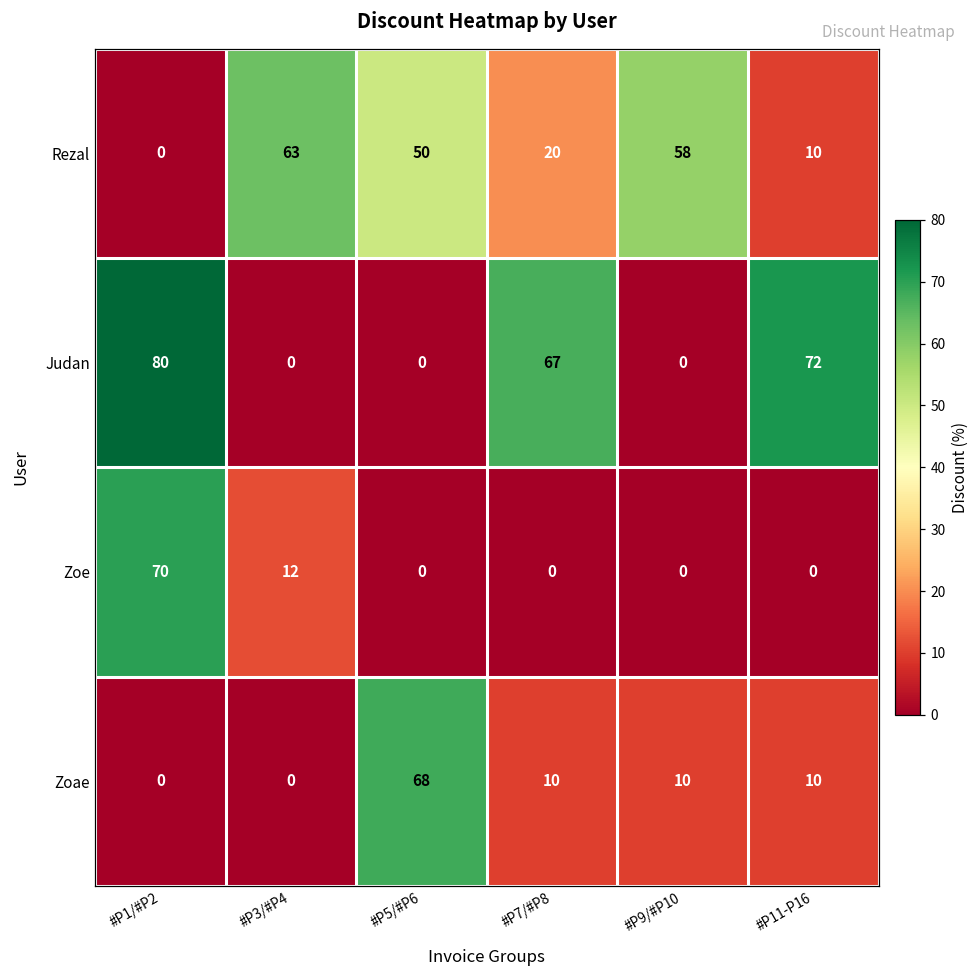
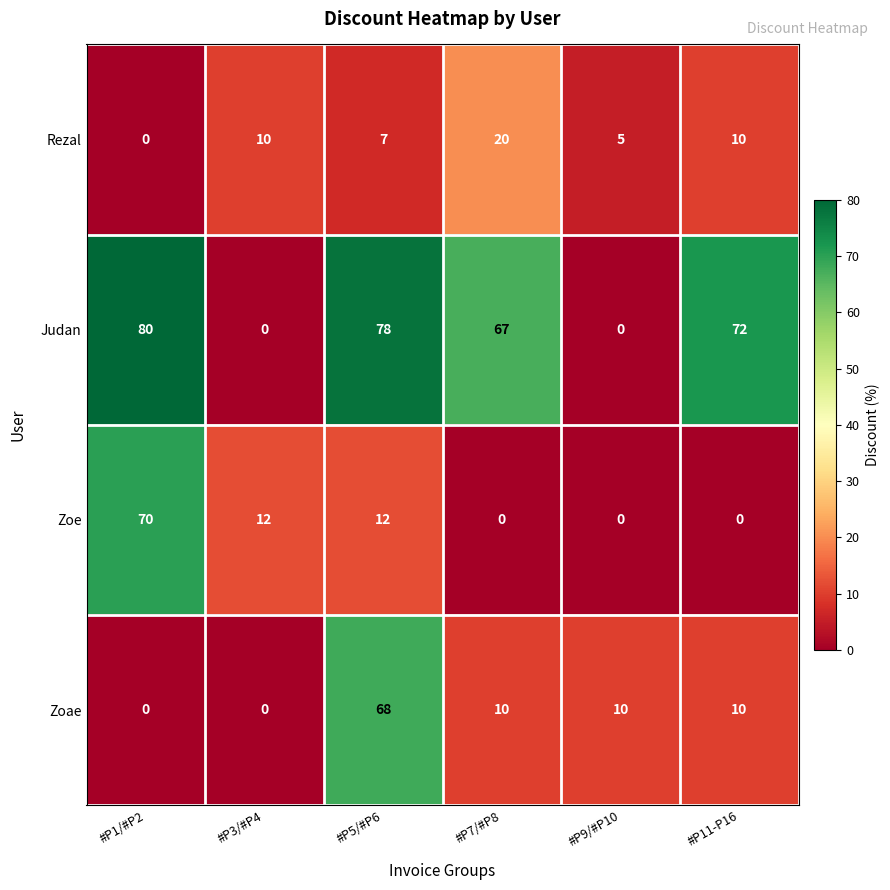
  {
    "Rezal": {
      "#P1/#P2": 0,
-     "#P3/#P4": 63,
-     "#P5/#P6": 50,
+     "#P3/#P4": 10,
+     "#P5/#P6": 7,
      "#P7/#P8": 20,
-     "#P9/#P10": 58,
+     "#P9/#P10": 5,
      "#P11-P16": 10
    },
    "Judan": {
      "#P1/#P2": 80,
      "#P3/#P4": 0,
-     "#P5/#P6": 0,
+     "#P5/#P6": 78,
      "#P7/#P8": 67,
      "#P9/#P10": 0,
      "#P11-P16": 72
    },
    "Zoe": {
      "#P1/#P2": 70,
      "#P3/#P4": 12,
-     "#P5/#P6": 0,
+     "#P5/#P6": 12,
      "#P7/#P8": 0,
      "#P9/#P10": 0,
      "#P11-P16": 0
    },
    "Zoae": {
      "#P1/#P2": 0,
      "#P3/#P4": 0,
      "#P5/#P6": 68,
      "#P7/#P8": 10,
      "#P9/#P10": 10,
      "#P11-P16": 10
    }
  }
